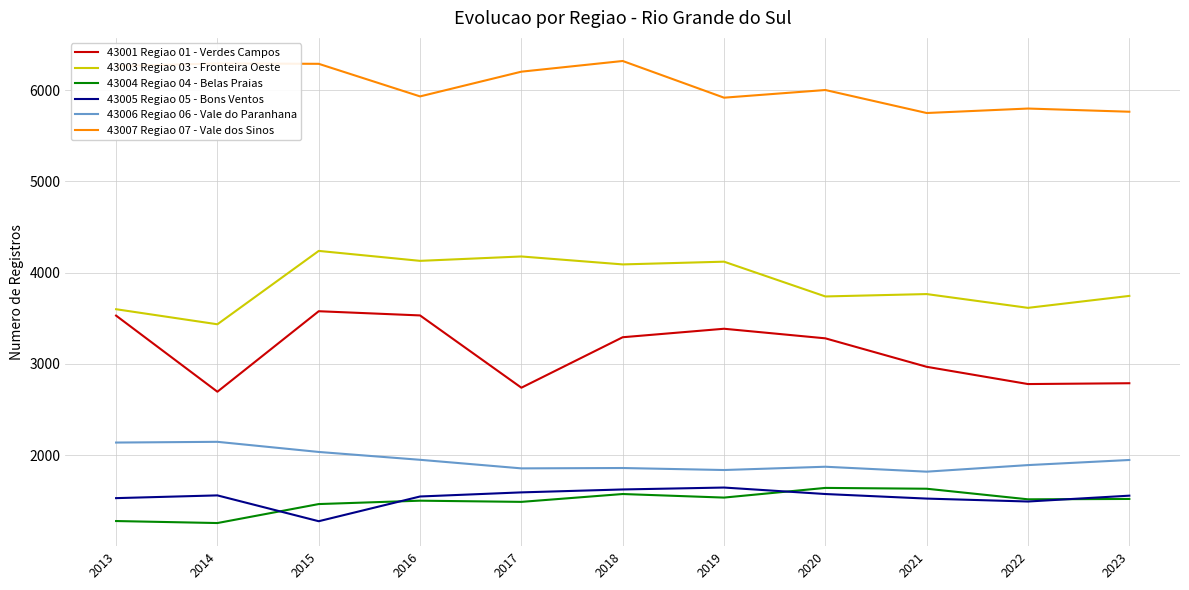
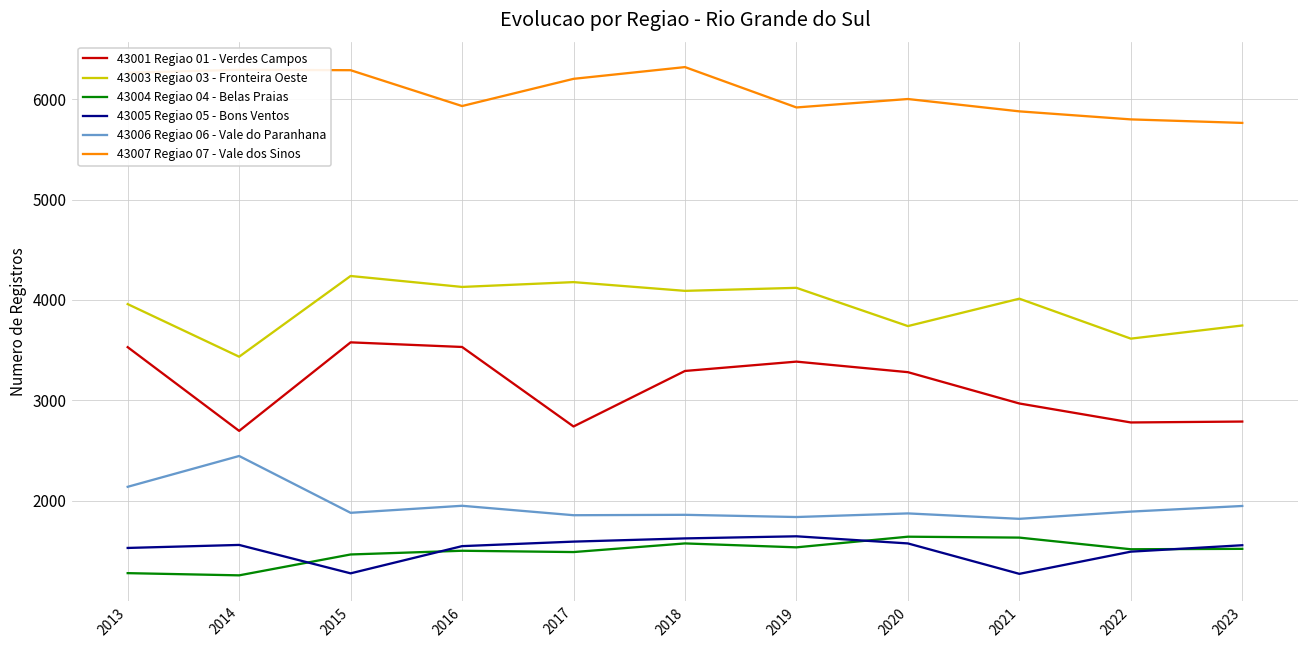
  {
    "43001 Regiao 01 - Verdes Campos": {
      "2013": 3500,
      "2014": 2700,
      "2015": 3600,
      "2016": 3500,
      "2017": 2700,
      "2018": 3300,
      "2019": 3400,
      "2020": 3300,
      "2021": 3000,
      "2022": 2800,
      "2023": 2800
    },
    "43003 Regiao 03 - Fronteira Oeste": {
-     "2013": 3600,
+     "2013": 4000,
      "2014": 3400,
      "2015": 4200,
      "2016": 4100,
      "2017": 4200,
      "2018": 4100,
      "2019": 4100,
      "2020": 3700,
-     "2021": 3800,
+     "2021": 4000,
      "2022": 3600,
      "2023": 3700
    },
    "43004 Regiao 04 - Belas Praias": {
      "2013": 1300,
      "2014": 1300,
      "2015": 1500,
      "2016": 1500,
      "2017": 1500,
      "2018": 1600,
      "2019": 1500,
      "2020": 1600,
      "2021": 1600,
      "2023": 1500
    },
    "43005 Regiao 05 - Bons Ventos": {
      "2013": 1500,
      "2014": 1600,
      "2015": 1300,
      "2016": 1500,
      "2017": 1600,
      "2018": 1600,
      "2019": 1600,
      "2020": 1600,
-     "2021": 1500,
+     "2021": 1300,
      "2023": 1600
    },
    "43006 Regiao 06 - Vale do Paranhana": {
      "2013": 2100,
-     "2014": 2100,
-     "2015": 2000,
+     "2014": 2400,
+     "2015": 1900,
      "2016": 1900,
      "2017": 1900,
      "2018": 1900,
      "2019": 1800,
      "2020": 1900,
      "2021": 1800,
      "2022": 1900,
      "2023": 1900
    },
    "43007 Regiao 07 - Vale dos Sinos": {
      "2015": 6300,
      "2016": 5900,
      "2017": 6200,
      "2018": 6300,
      "2019": 5900,
      "2020": 6000,
-     "2021": 5700,
+     "2021": 5900,
      "2022": 5800,
      "2023": 5800
    }
  }
